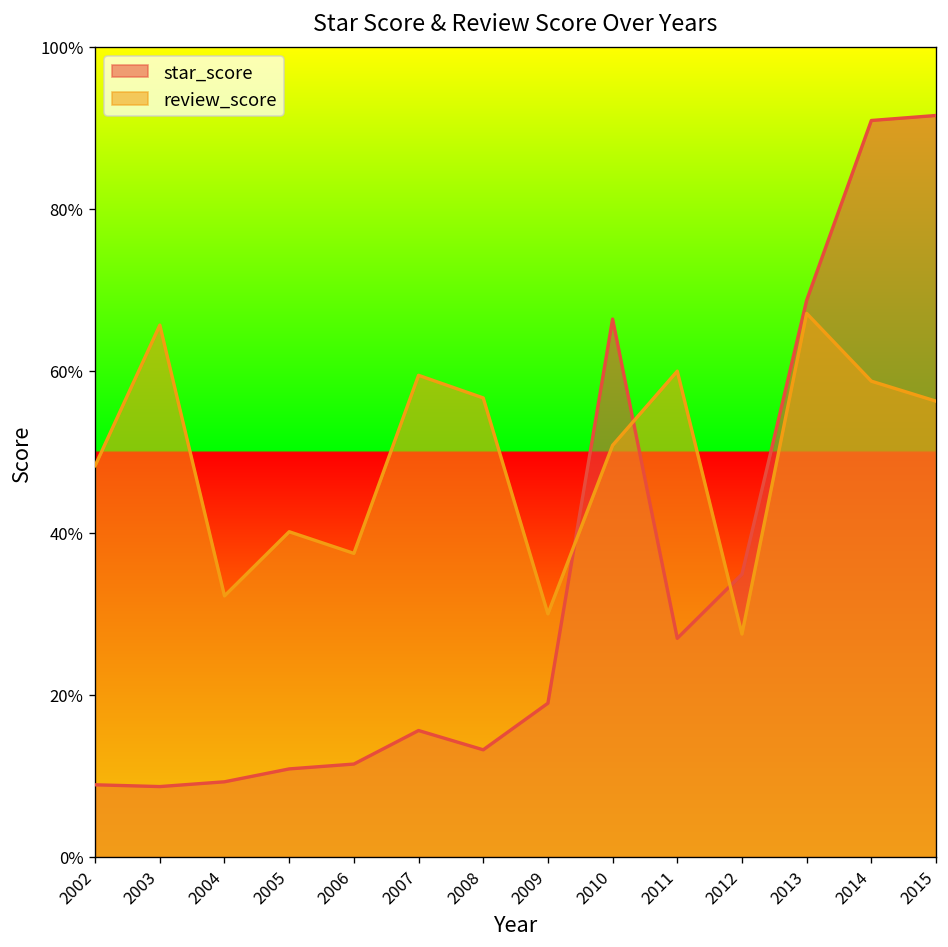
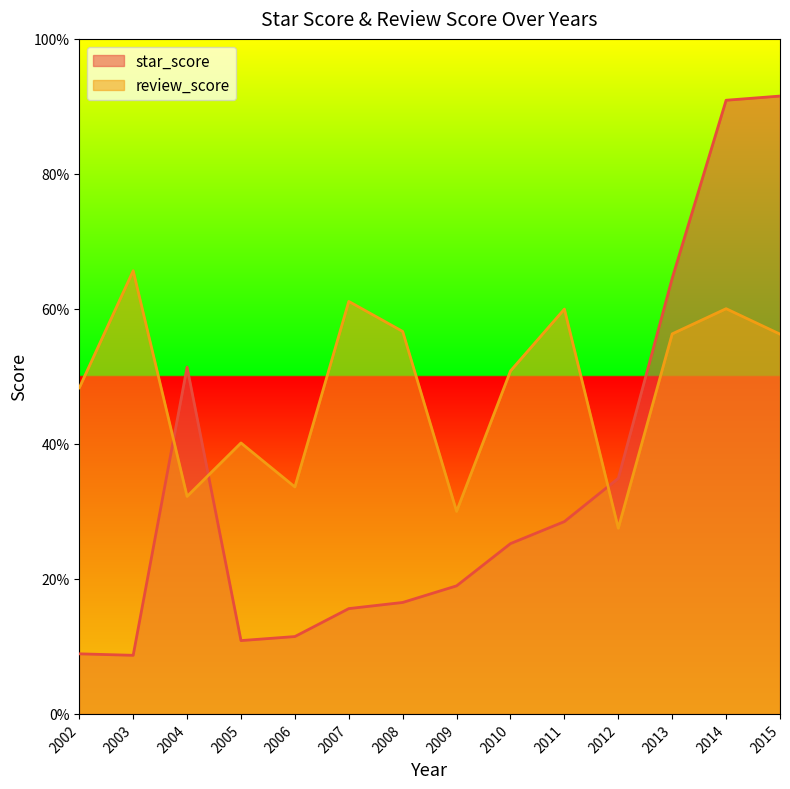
  {
    "star_score": {
      "2002": "9%",
      "2003": "9%",
-     "2004": "9%",
+     "2004": "51%",
      "2005": "11%",
      "2006": "11%",
      "2007": "16%",
-     "2008": "13%",
+     "2008": "17%",
      "2009": "19%",
-     "2010": "66%",
-     "2011": "27%",
+     "2010": "25%",
+     "2011": "28%",
      "2012": "35%",
-     "2013": "69%",
+     "2013": "65%",
      "2014": "91%",
      "2015": "92%"
    },
    "review_score": {
      "2002": "48%",
      "2003": "66%",
      "2004": "32%",
      "2005": "40%",
-     "2006": "37%",
-     "2007": "59%",
+     "2006": "34%",
+     "2007": "61%",
      "2008": "57%",
      "2009": "30%",
      "2010": "51%",
      "2011": "60%",
      "2012": "28%",
-     "2013": "67%",
-     "2014": "59%",
+     "2013": "56%",
+     "2014": "60%",
      "2015": "56%"
    }
  }
